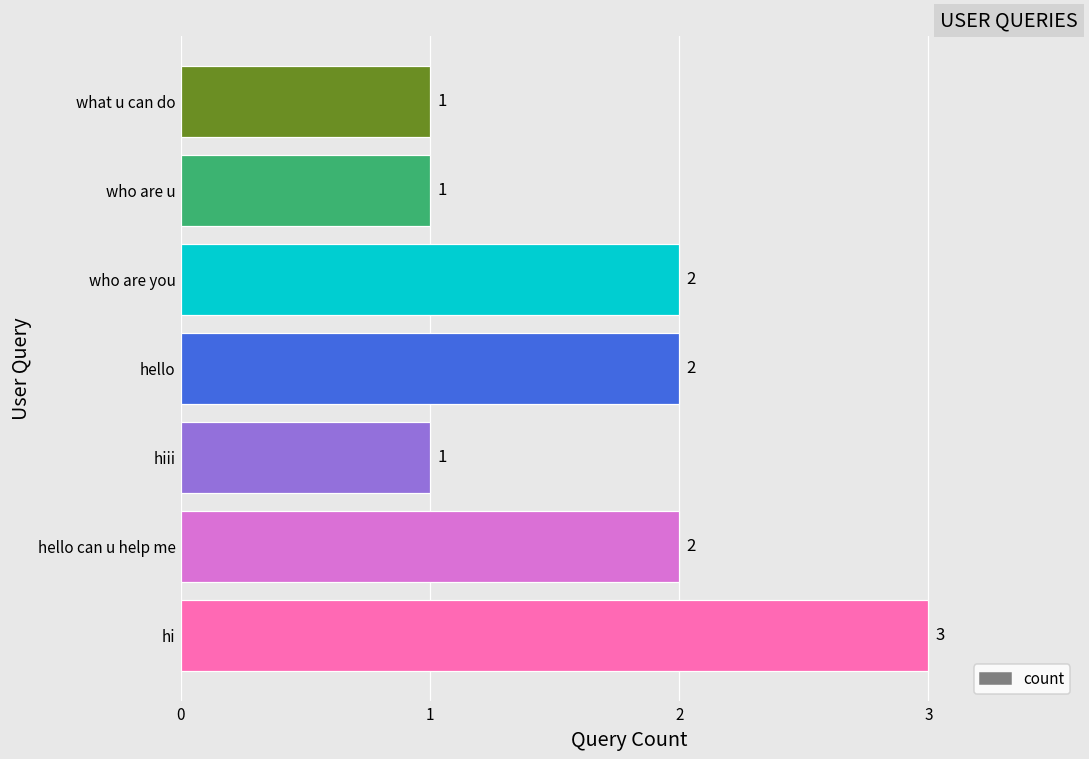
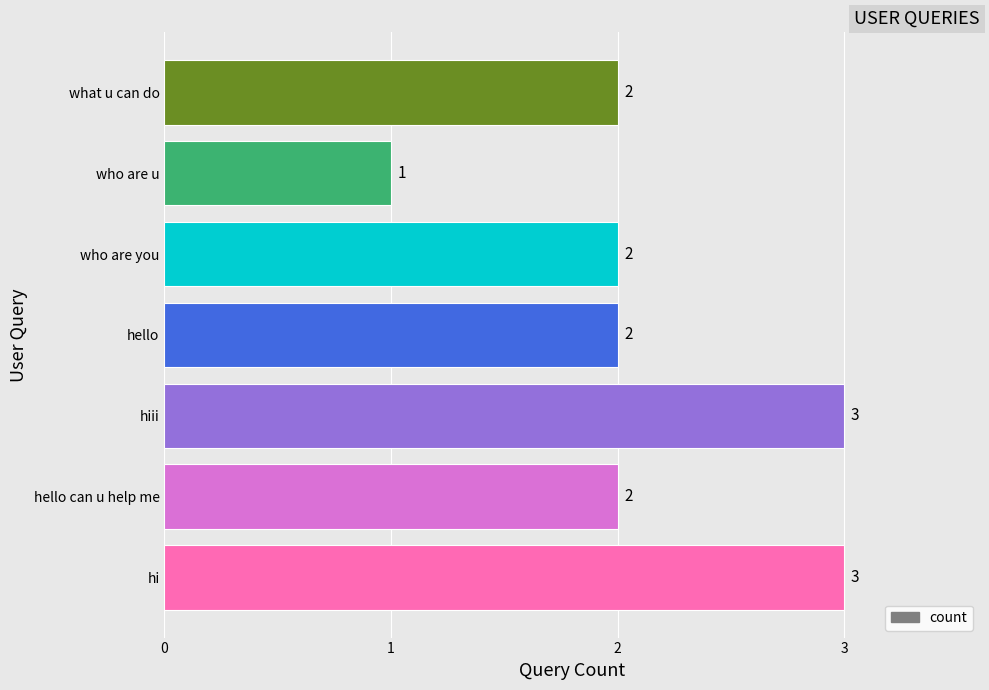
  {
-   "what u can do": 1,
+   "what u can do": 2,
    "who are u": 1,
    "who are you": 2,
    "hello": 2,
-   "hiii": 1,
+   "hiii": 3,
    "hello can u help me": 2,
    "hi": 3
  }
